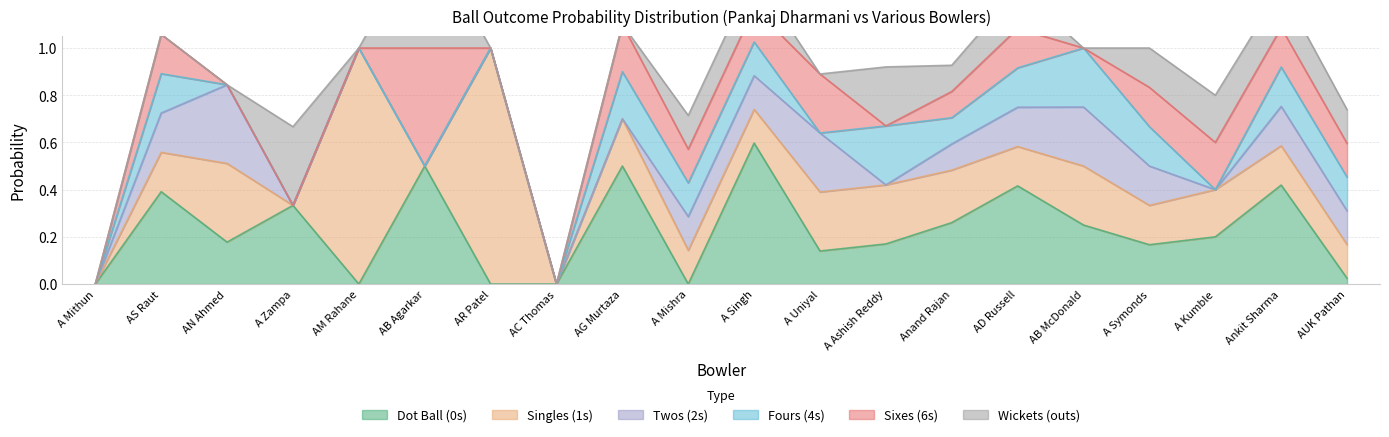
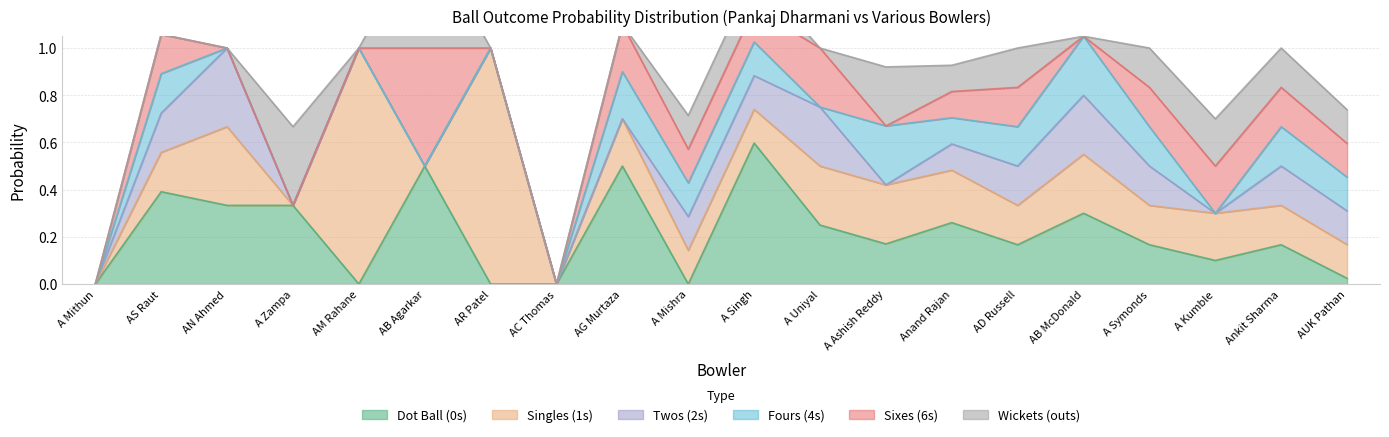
  {
    "Dot Ball (0s)": {
      "AS Raut": 0.39,
-     "AN Ahmed": 0.18,
+     "AN Ahmed": 0.33,
      "AM Rahane": 0.00,
      "AR Patel": 0.00,
      "AG Murtaza": 0.50,
      "A Mishra": 0.00,
      "A Singh": 0.60,
-     "A Uniyal": 0.14,
+     "A Uniyal": 0.25,
      "A Ashish Reddy": 0.17,
      "Anand Rajan": 0.26,
-     "AD Russell": 0.42,
-     "AB McDonald": 0.25,
+     "AD Russell": 0.17,
+     "AB McDonald": 0.30,
      "A Symonds": 0.17,
-     "A Kumble": 0.2,
-     "Ankit Sharma": 0.42,
+     "A Kumble": 0.1,
+     "Ankit Sharma": 0.17,
      "AUK Pathan": 0.02
    }
  }
